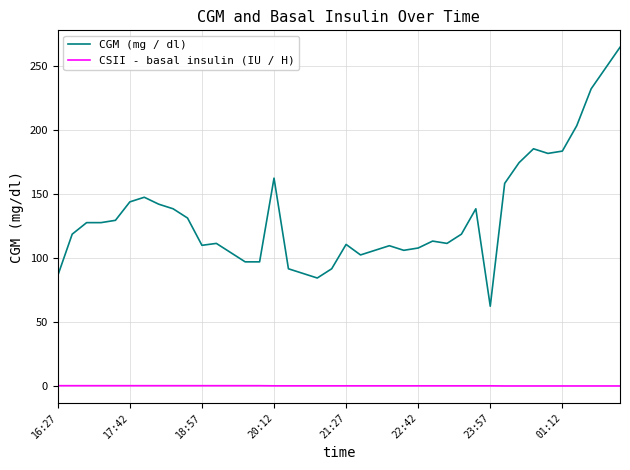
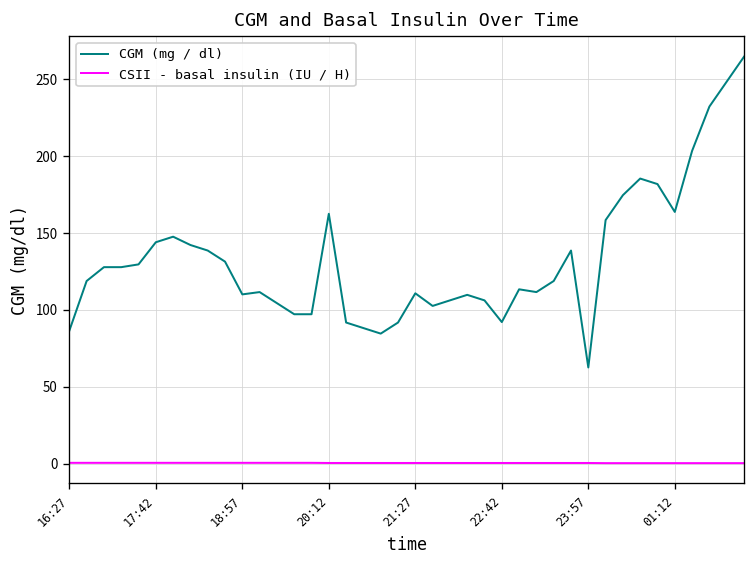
  {
    "CGM (mg / dl)": {
      "16:27": 87,
      "17:42": 144,
      "18:57": 110,
      "20:12": 163,
      "21:27": 111,
-     "22:42": 108,
+     "22:42": 92,
      "23:57": 63,
-     "01:12": 184
+     "01:12": 164
    },
    "CSII - basal insulin (IU / H)": {
      "16:27": 1,
      "17:42": 1,
      "18:57": 1,
      "20:12": 1,
      "21:27": 1,
      "22:42": 1,
      "23:57": 1,
      "01:12": 0
    }
  }
